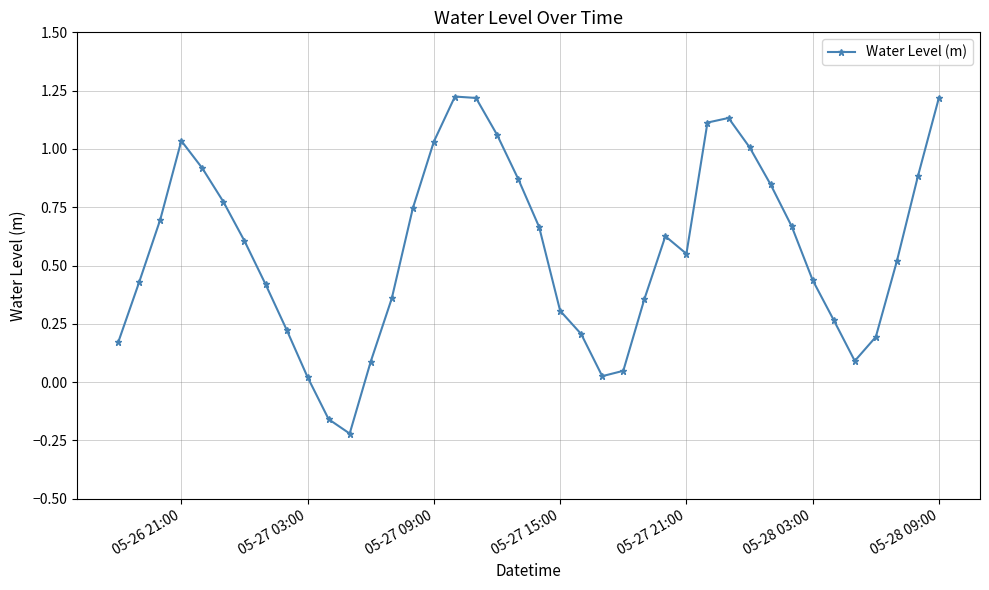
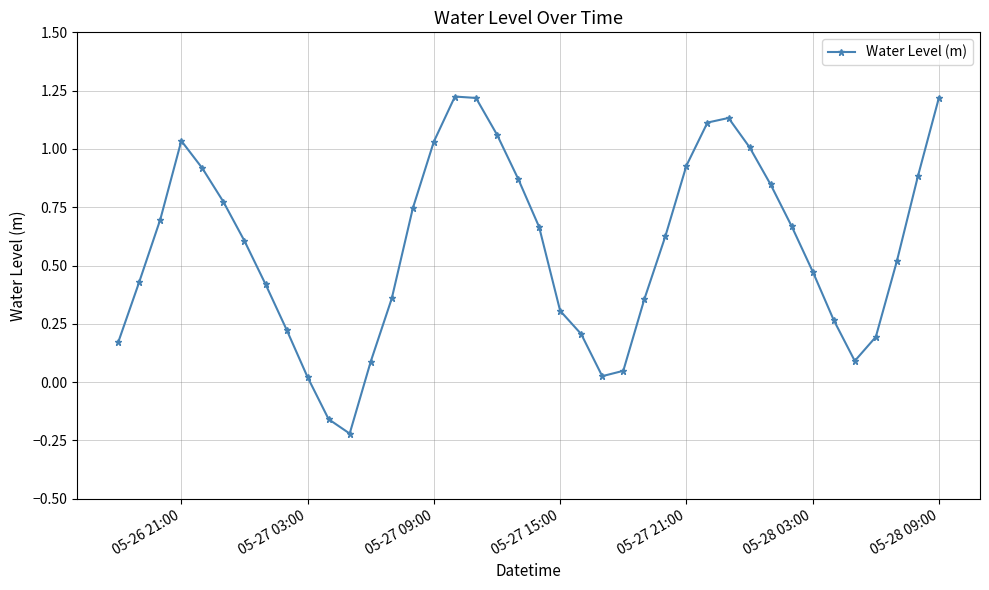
  {
    "05-26 21:00": 1.03,
    "05-27 03:00": 0.02,
    "05-27 09:00": 1.03,
    "05-27 15:00": 0.31,
-   "05-27 21:00": 0.55,
-   "05-28 03:00": 0.44,
+   "05-27 21:00": 0.93,
+   "05-28 03:00": 0.47,
    "05-28 09:00": 1.22
  }
